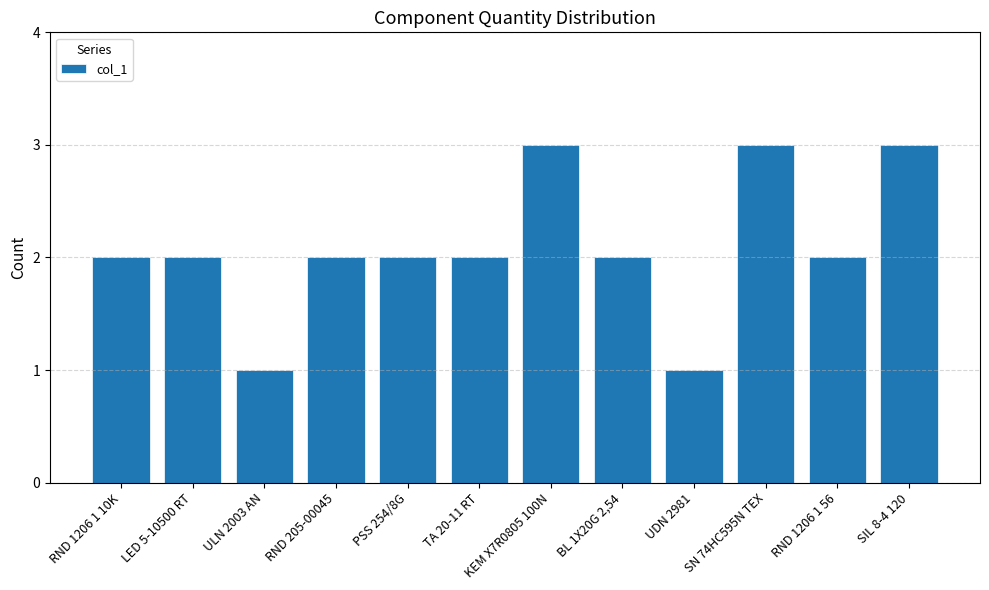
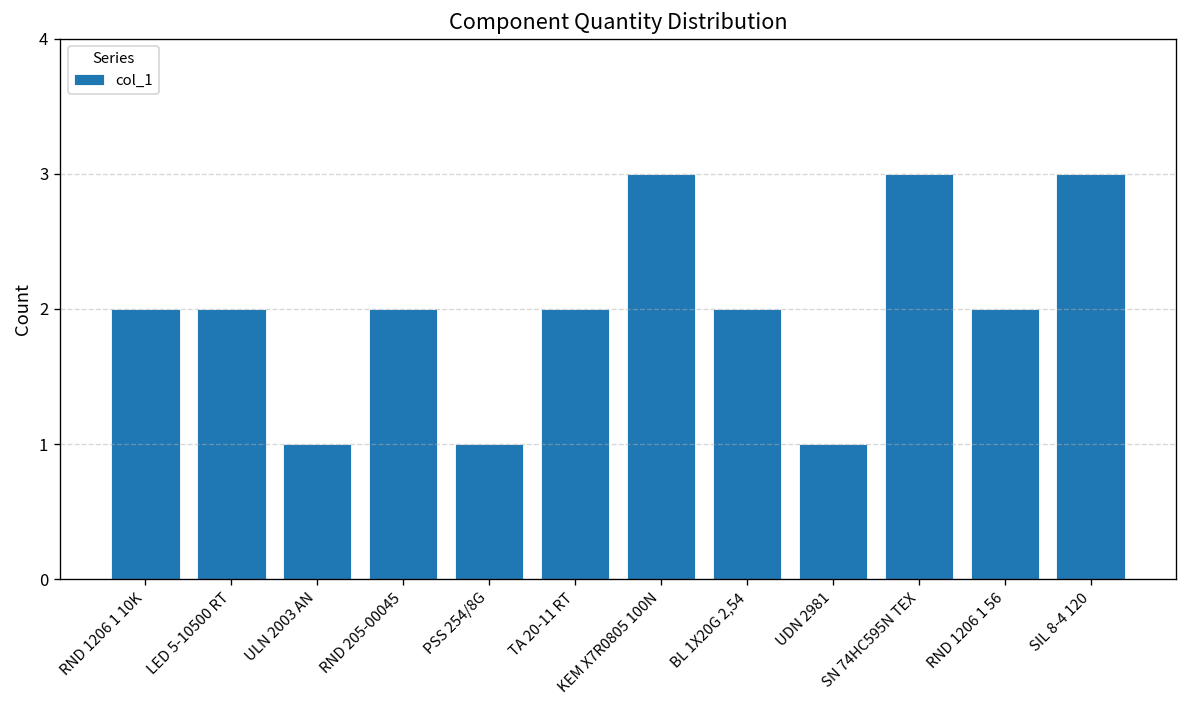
  {
    "RND 1206 1 10K": 2,
    "LED 5-10500 RT": 2,
    "ULN 2003 AN": 1,
    "RND 205-00045": 2,
-   "PSS 254/8G": 2,
+   "PSS 254/8G": 1,
    "TA 20-11 RT": 2,
    "KEM X7R0805 100N": 3,
    "BL 1X20G 2,54": 2,
    "UDN 2981": 1,
    "SN 74HC595N TEX": 3,
    "RND 1206 1 56": 2,
    "SIL 8-4 120": 3
  }
